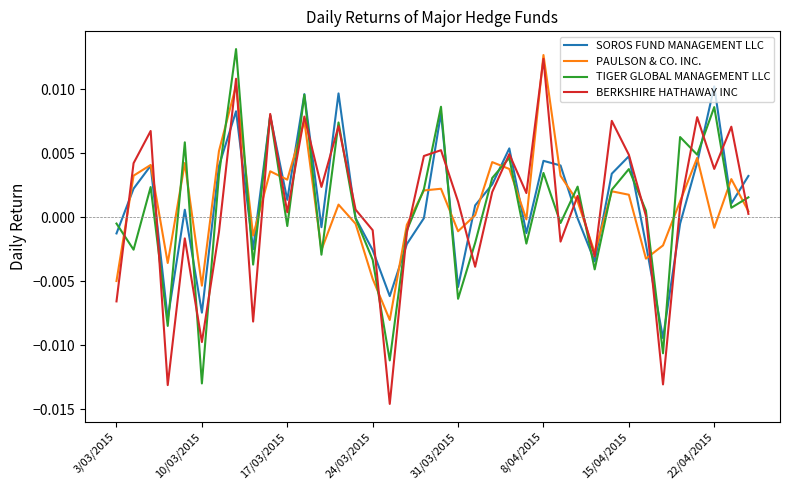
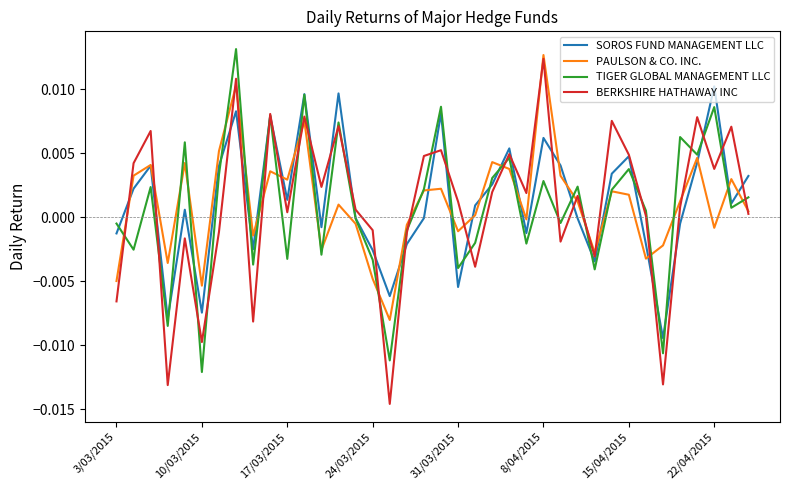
  {
    "SOROS FUND MANAGEMENT LLC": {
      "3/03/2015": -0.0013,
      "10/03/2015": -0.0074,
      "17/03/2015": 0.0014,
      "24/03/2015": -0.0026,
      "31/03/2015": -0.0054,
-     "8/04/2015": 0.0044
+     "8/04/2015": 0.0062
    },
    "PAULSON & CO. INC.": {
      "3/03/2015": -0.0050,
      "10/03/2015": -0.0053,
      "17/03/2015": 0.0029,
      "24/03/2015": -0.0048,
      "31/03/2015": -0.0011,
      "8/04/2015": 0.0127,
      "15/04/2015": 0.0018,
      "22/04/2015": -0.0008
    },
    "TIGER GLOBAL MANAGEMENT LLC": {
      "3/03/2015": -0.0005,
-     "10/03/2015": -0.0130,
-     "17/03/2015": -0.0007,
+     "10/03/2015": -0.0121,
+     "17/03/2015": -0.0033,
      "24/03/2015": -0.0033,
-     "31/03/2015": -0.0064,
-     "8/04/2015": 0.0035,
+     "31/03/2015": -0.0040,
+     "8/04/2015": 0.0028,
      "15/04/2015": 0.0038,
      "22/04/2015": 0.0086
    },
    "BERKSHIRE HATHAWAY INC": {
      "3/03/2015": -0.0066,
      "10/03/2015": -0.0097,
      "17/03/2015": 0.0004,
      "24/03/2015": -0.0010,
      "31/03/2015": 0.0012,
      "8/04/2015": 0.0124,
      "22/04/2015": 0.0038
    }
  }
